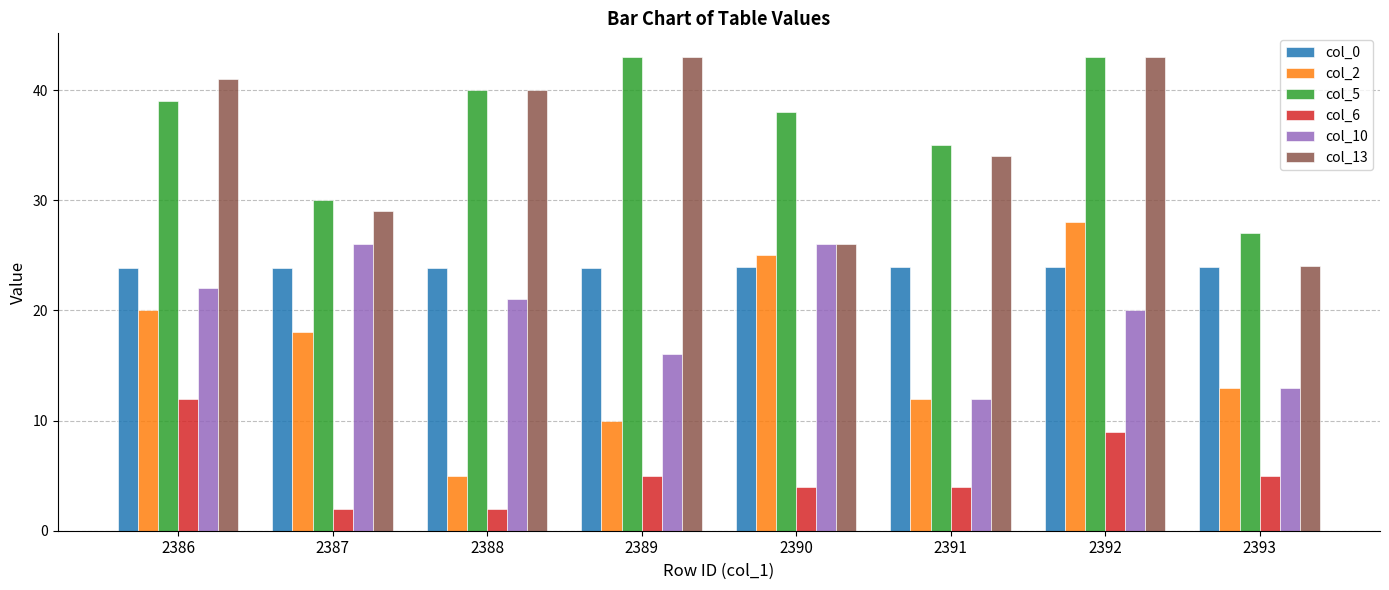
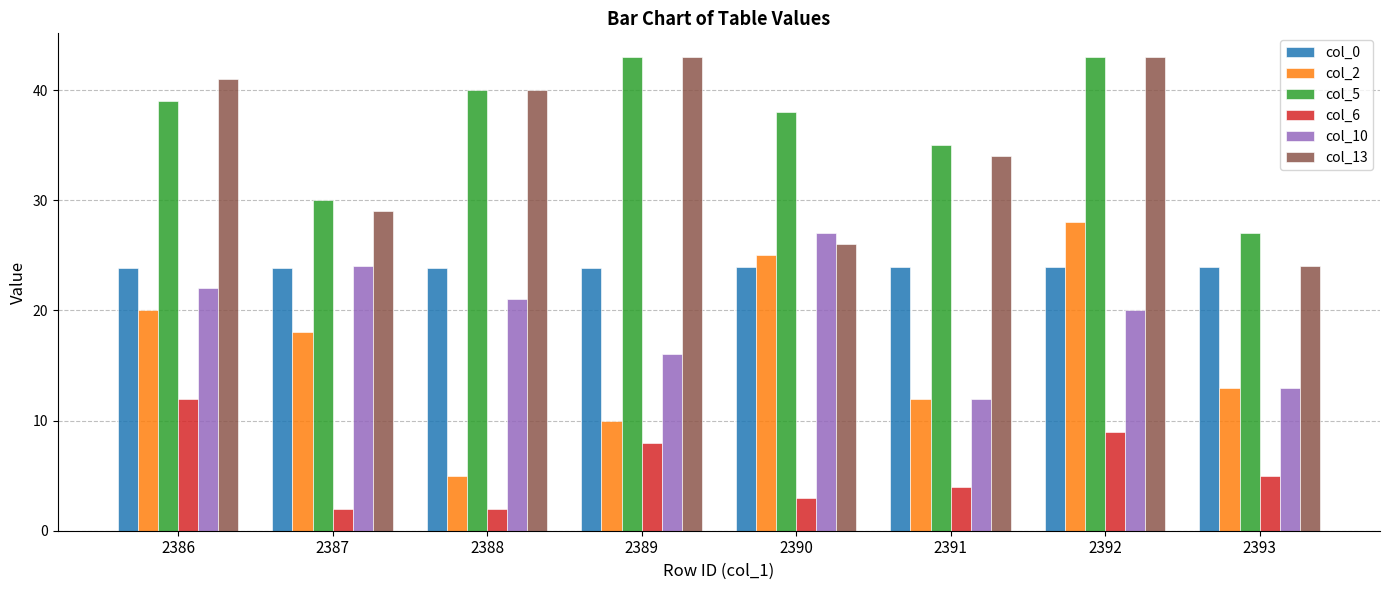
  {
    "col_0": {
      "2386": 24,
      "2387": 24,
      "2388": 24,
      "2389": 24,
      "2390": 24,
      "2391": 24,
      "2392": 24,
      "2393": 24
    },
    "col_2": {
      "2386": 20,
      "2387": 18,
      "2388": 5,
      "2389": 10,
      "2390": 25,
      "2391": 12,
      "2392": 28,
      "2393": 13
    },
    "col_5": {
      "2386": 39,
      "2387": 30,
      "2388": 40,
      "2389": 43,
      "2390": 38,
      "2391": 35,
      "2392": 43,
      "2393": 27
    },
    "col_6": {
      "2386": 12,
      "2387": 2,
      "2388": 2,
-     "2389": 5,
-     "2390": 4,
+     "2389": 8,
+     "2390": 3,
      "2391": 4,
      "2392": 9,
      "2393": 5
    },
    "col_10": {
      "2386": 22,
-     "2387": 26,
+     "2387": 24,
      "2388": 21,
      "2389": 16,
-     "2390": 26,
+     "2390": 27,
      "2391": 12,
      "2392": 20,
      "2393": 13
    },
    "col_13": {
      "2386": 41,
      "2387": 29,
      "2388": 40,
      "2389": 43,
      "2390": 26,
      "2391": 34,
      "2392": 43,
      "2393": 24
    }
  }
